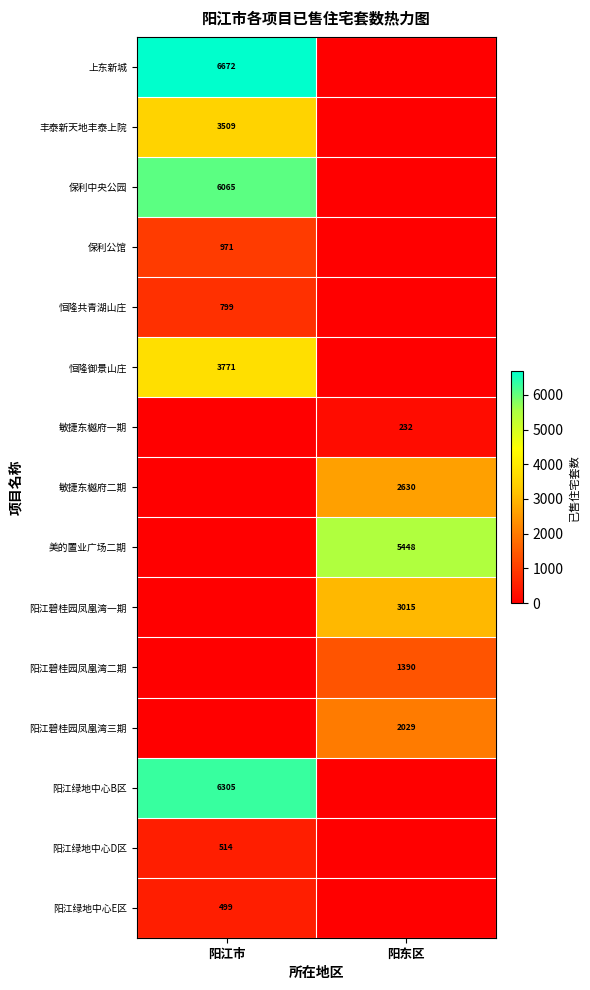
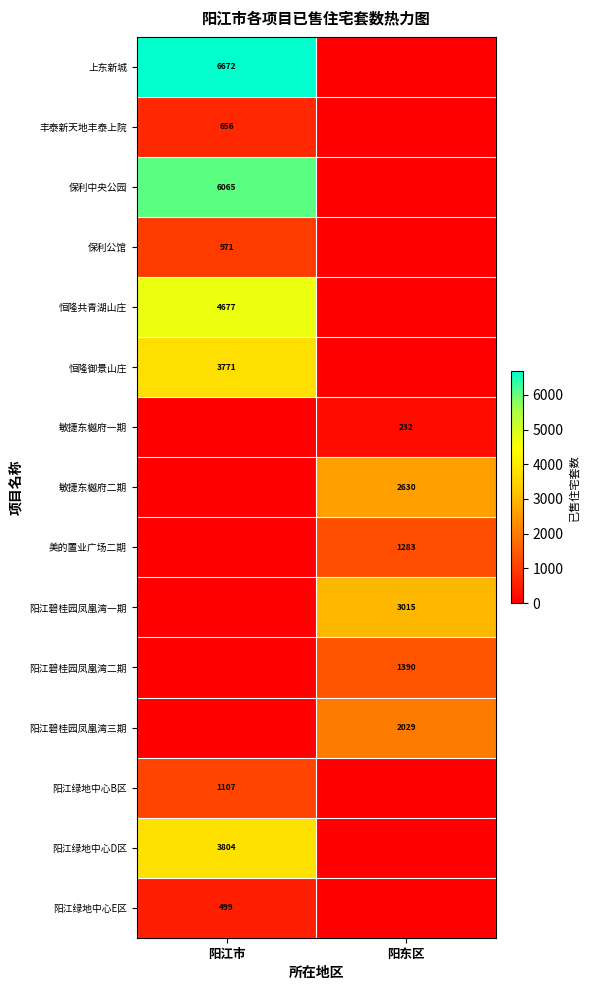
  {
    "上东新城": {
      "阳江市": 6672
    },
    "丰泰新天地丰泰上院": {
-     "阳江市": 3509
+     "阳江市": 656
    },
    "保利中央公园": {
      "阳江市": 6065
    },
    "保利公馆": {
      "阳江市": 971
    },
    "恒隆共青湖山庄": {
-     "阳江市": 799
+     "阳江市": 4677
    },
    "恒隆御景山庄": {
      "阳江市": 3771
    },
    "敏捷东樾府一期": {
      "阳东区": 232
    },
    "敏捷东樾府二期": {
      "阳东区": 2630
    },
    "美的置业广场二期": {
-     "阳东区": 5448
+     "阳东区": 1283
    },
    "阳江碧桂园凤凰湾一期": {
      "阳东区": 3015
    },
    "阳江碧桂园凤凰湾二期": {
      "阳东区": 1390
    },
    "阳江碧桂园凤凰湾三期": {
      "阳东区": 2029
    },
    "阳江绿地中心B区": {
-     "阳江市": 6305
+     "阳江市": 1107
    },
    "阳江绿地中心D区": {
-     "阳江市": 514
+     "阳江市": 3804
    },
    "阳江绿地中心E区": {
      "阳江市": 499
    }
  }
